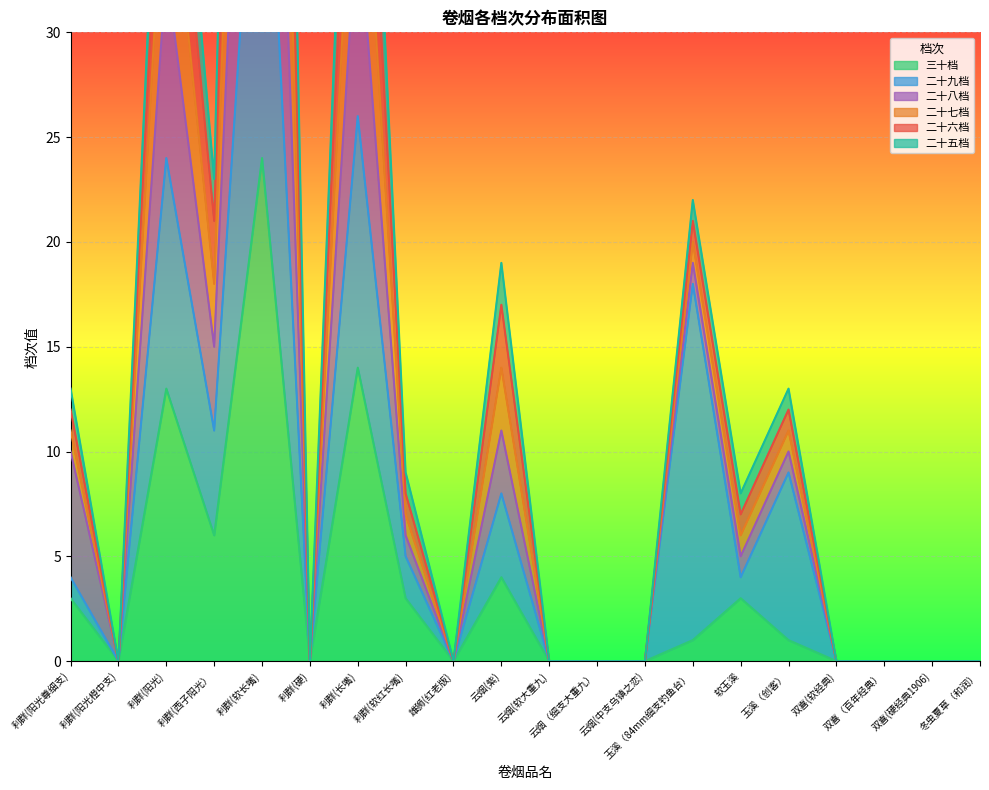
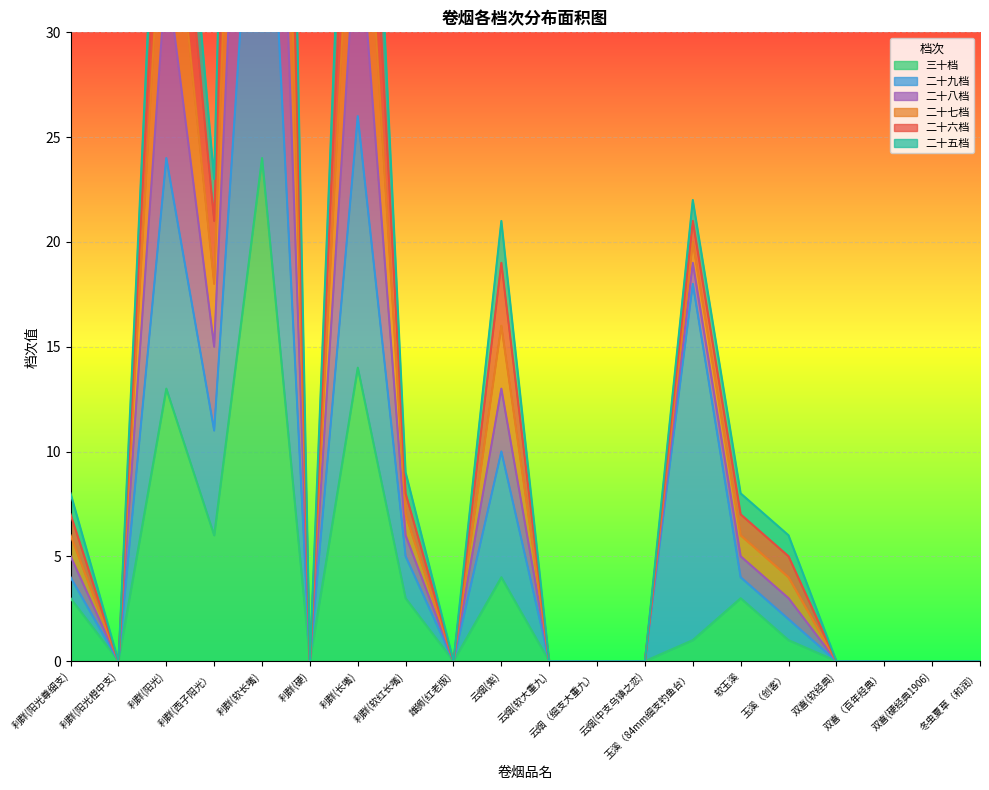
  {
    "二十九档": {
      "利群(阳光尊细支)": 1,
      "利群(阳光)": 11,
      "利群(西子阳光）": 5,
      "利群(长嘴)": 12,
      "利群(软红长嘴)": 2,
-     "云烟(紫)": 4,
+     "云烟(紫)": 6,
      "玉溪（84mm细支钓鱼台）": 17,
      "软玉溪": 1,
-     "玉溪（创客）": 8
+     "玉溪（创客）": 1
    },
    "二十八档": {
-     "利群(阳光尊细支)": 6,
+     "利群(阳光尊细支)": 1,
      "利群(西子阳光）": 4,
      "利群(软红长嘴)": 1,
      "云烟(紫)": 3,
      "玉溪（84mm细支钓鱼台）": 1,
      "软玉溪": 1,
      "玉溪（创客）": 1
    }
  }
